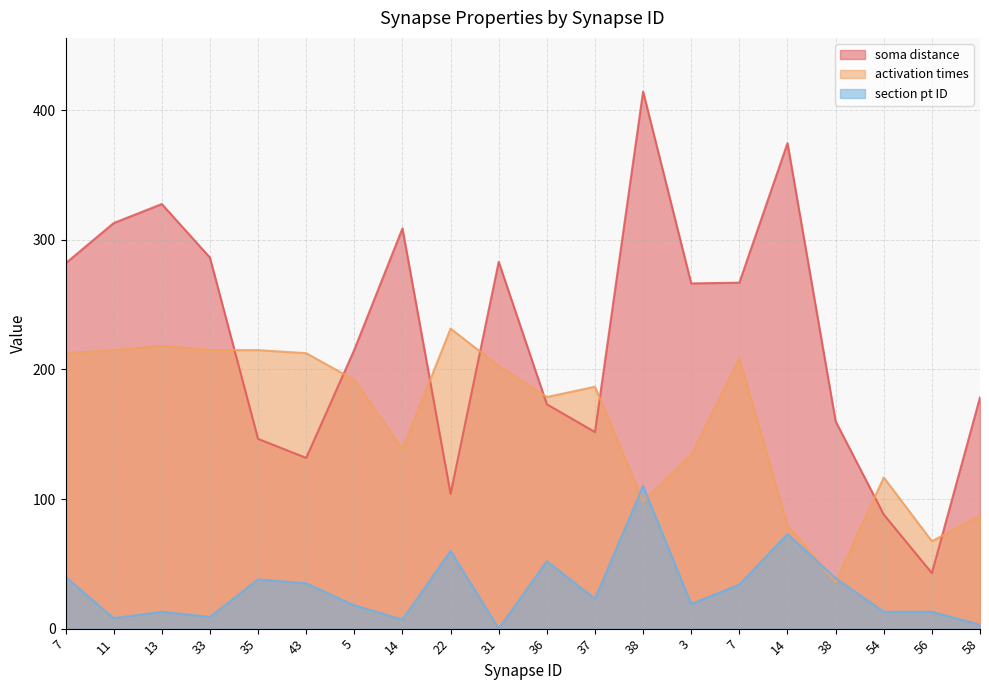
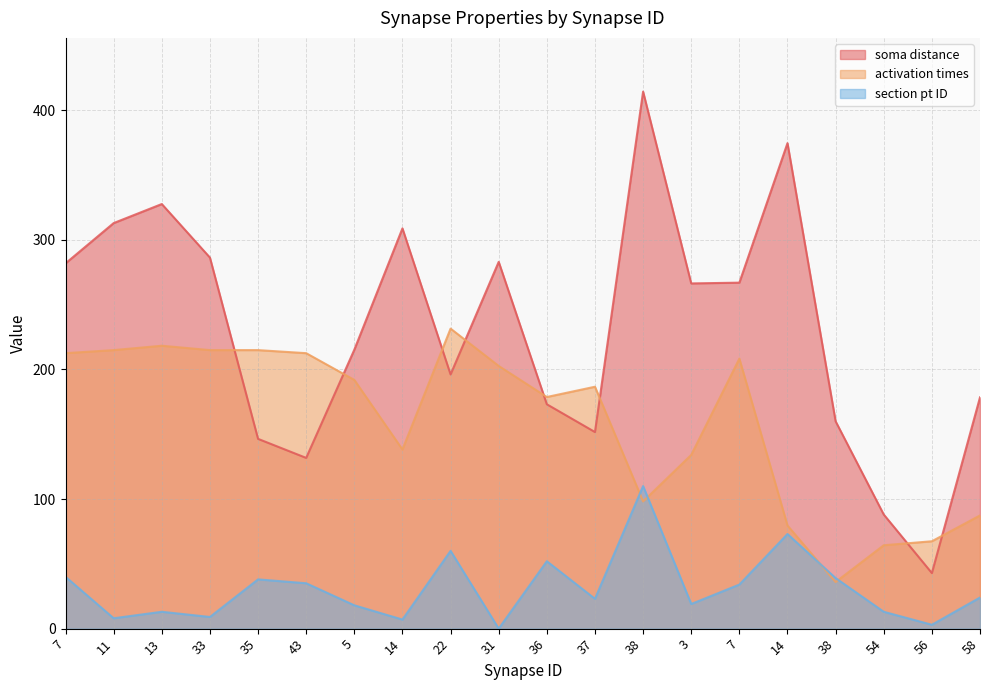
  {
    "soma distance": {
      "11": 313,
      "13": 328,
      "33": 286,
      "35": 146,
      "43": 132,
      "5": 215,
-     "22": 104,
+     "22": 196,
      "31": 283,
      "36": 173,
      "37": 152,
      "3": 266,
      "54": 88,
      "56": 43,
      "58": 178
    },
    "activation times": {
      "11": 215,
      "13": 218,
      "33": 215,
      "35": 215,
      "43": 213,
      "5": 192,
      "22": 231,
      "31": 203,
      "36": 179,
      "37": 187,
      "3": 134,
-     "54": 117,
+     "54": 64,
      "56": 67,
      "58": 87
    },
    "section pt ID": {
      "11": 8,
      "13": 13,
      "33": 9,
      "35": 38,
      "43": 35,
      "5": 18,
      "22": 60,
      "31": 0,
      "36": 52,
      "37": 23,
      "3": 19,
      "54": 13,
-     "56": 13,
-     "58": 3
+     "56": 3,
+     "58": 24
    }
  }
